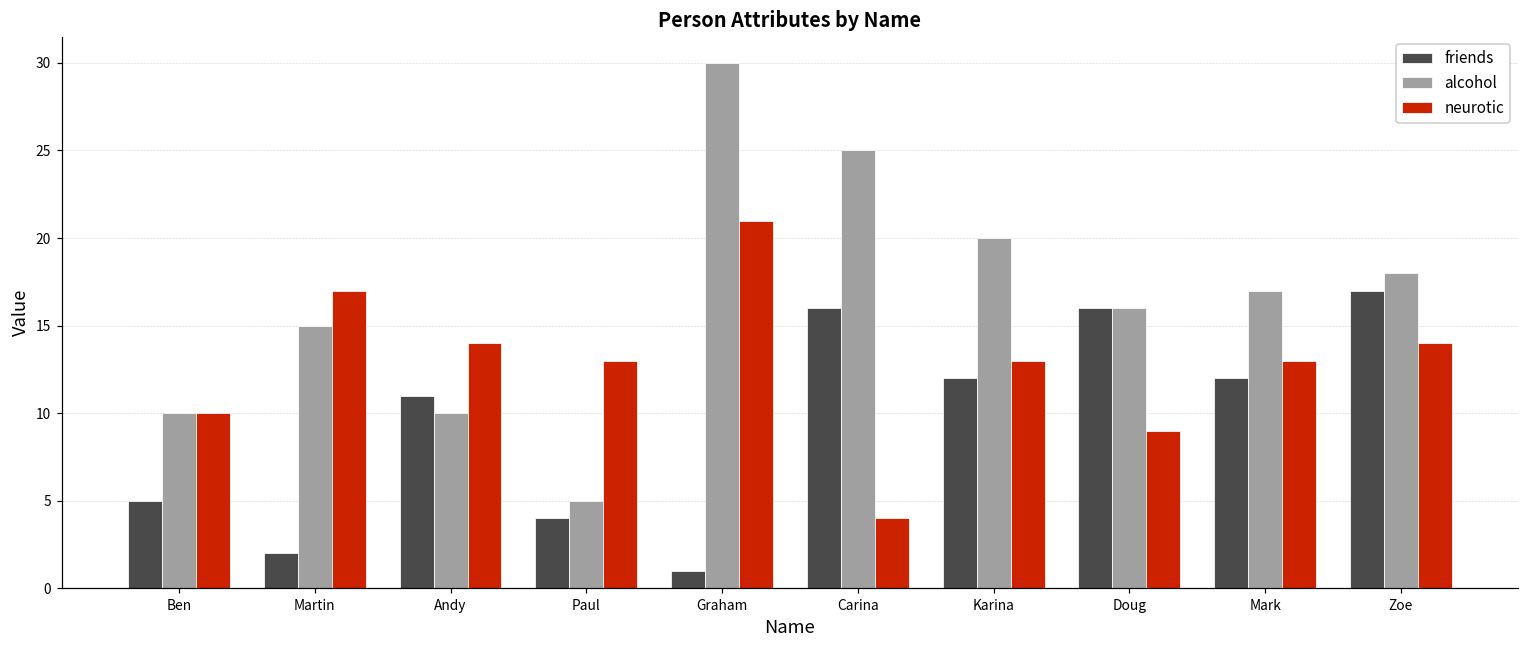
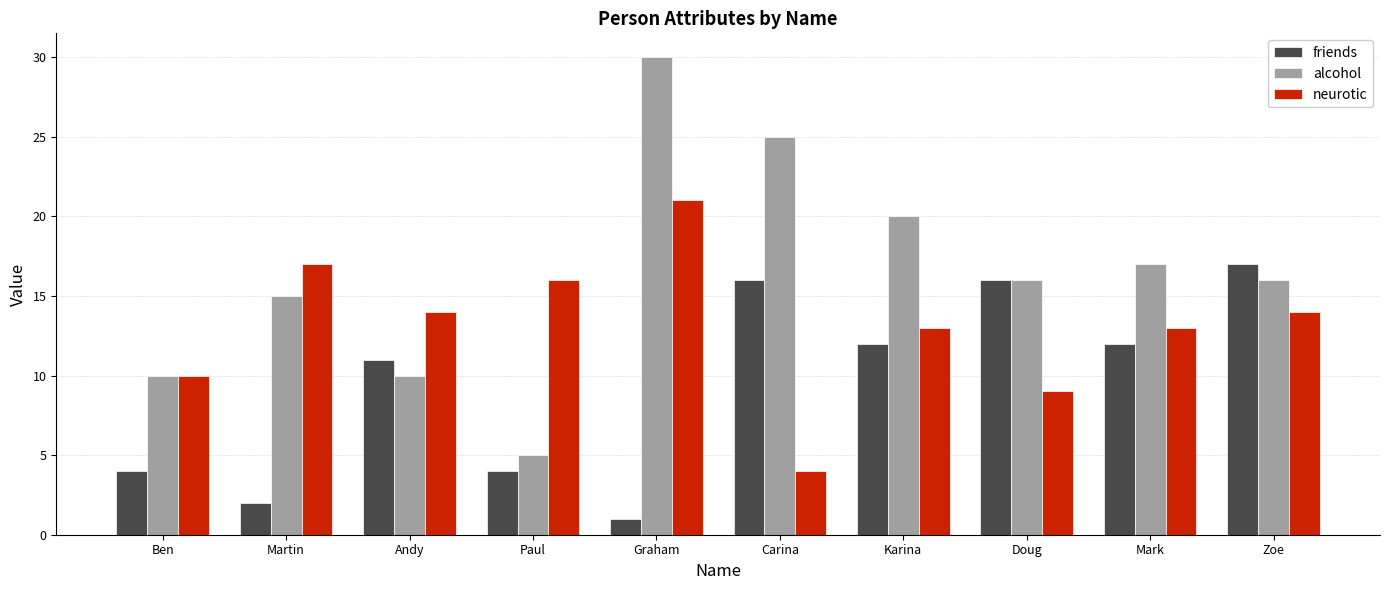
  {
    "friends": {
-     "Ben": 5,
+     "Ben": 4,
      "Martin": 2,
      "Andy": 11,
      "Paul": 4,
      "Graham": 1,
      "Carina": 16,
      "Karina": 12,
      "Doug": 16,
      "Mark": 12,
      "Zoe": 17
    },
    "alcohol": {
      "Ben": 10,
      "Martin": 15,
      "Andy": 10,
      "Paul": 5,
      "Graham": 30,
      "Carina": 25,
      "Karina": 20,
      "Doug": 16,
      "Mark": 17,
-     "Zoe": 18
+     "Zoe": 16
    },
    "neurotic": {
      "Ben": 10,
      "Martin": 17,
      "Andy": 14,
-     "Paul": 13,
+     "Paul": 16,
      "Graham": 21,
      "Carina": 4,
      "Karina": 13,
      "Doug": 9,
      "Mark": 13,
      "Zoe": 14
    }
  }
